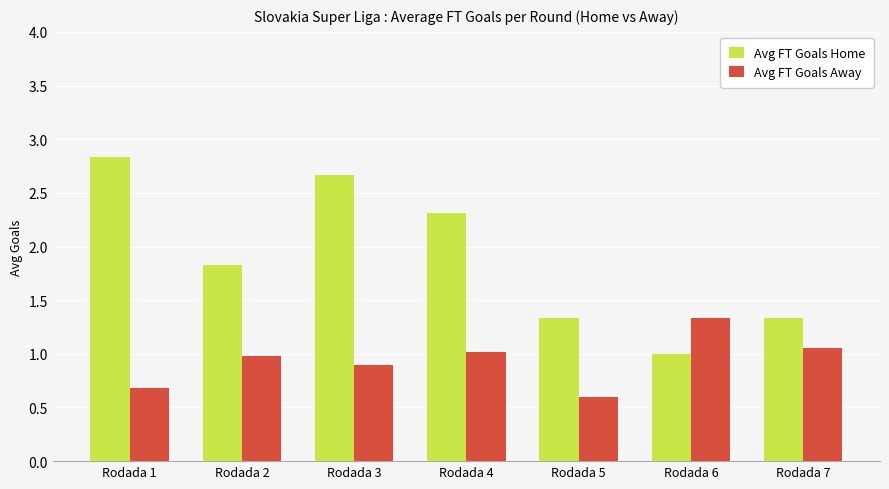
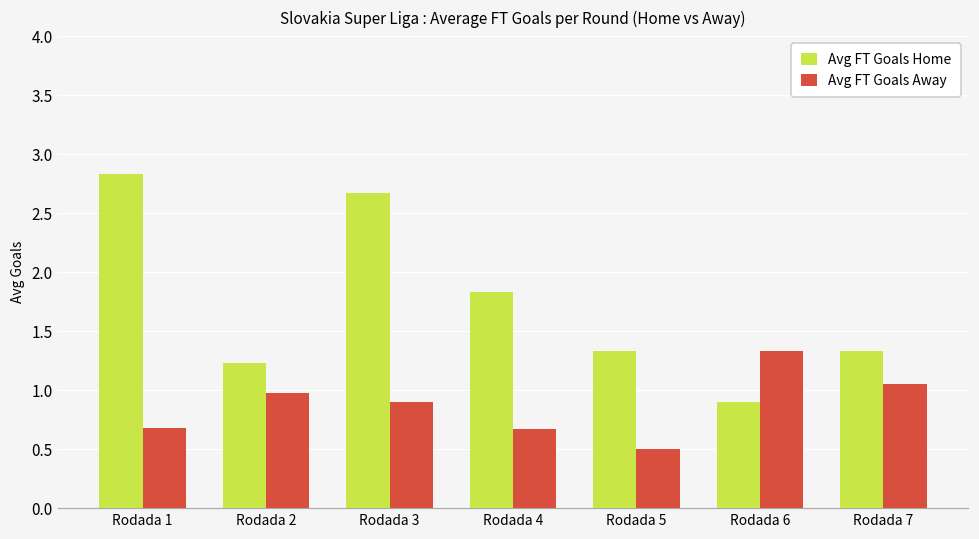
  {
    "Avg FT Goals Home": {
      "Rodada 1": 2.83,
-     "Rodada 2": 1.83,
+     "Rodada 2": 1.23,
      "Rodada 3": 2.67,
-     "Rodada 4": 2.31,
+     "Rodada 4": 1.83,
      "Rodada 5": 1.33,
-     "Rodada 6": 1.0,
+     "Rodada 6": 0.9,
      "Rodada 7": 1.33
    },
    "Avg FT Goals Away": {
      "Rodada 1": 0.68,
      "Rodada 2": 0.98,
      "Rodada 3": 0.90,
-     "Rodada 4": 1.02,
-     "Rodada 5": 0.6,
+     "Rodada 4": 0.67,
+     "Rodada 5": 0.5,
      "Rodada 6": 1.33,
      "Rodada 7": 1.05
    }
  }
